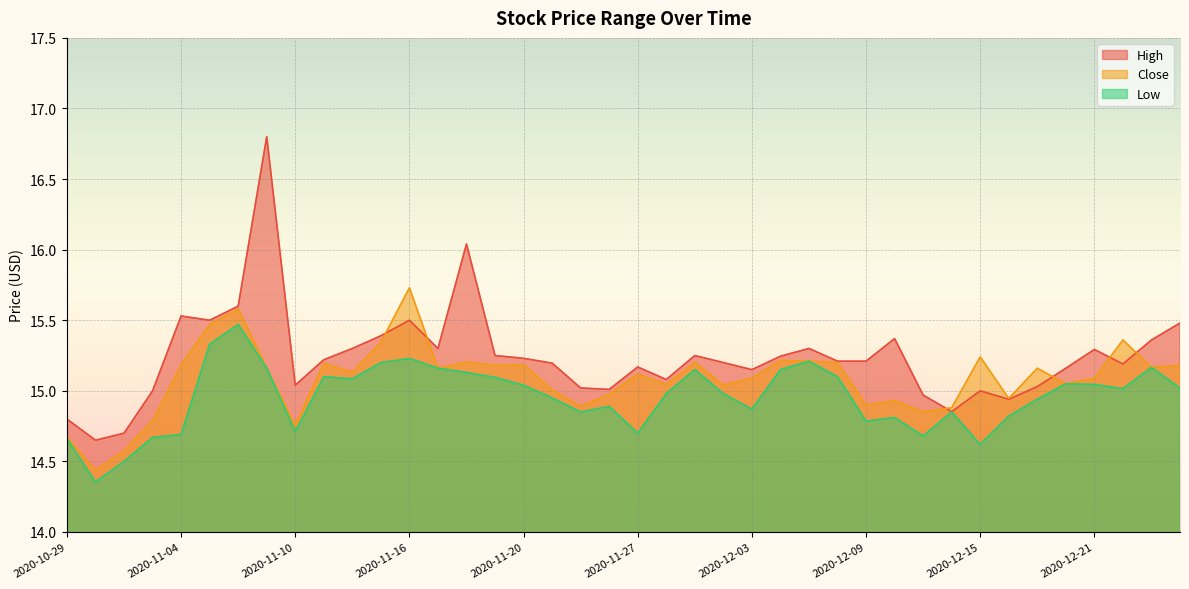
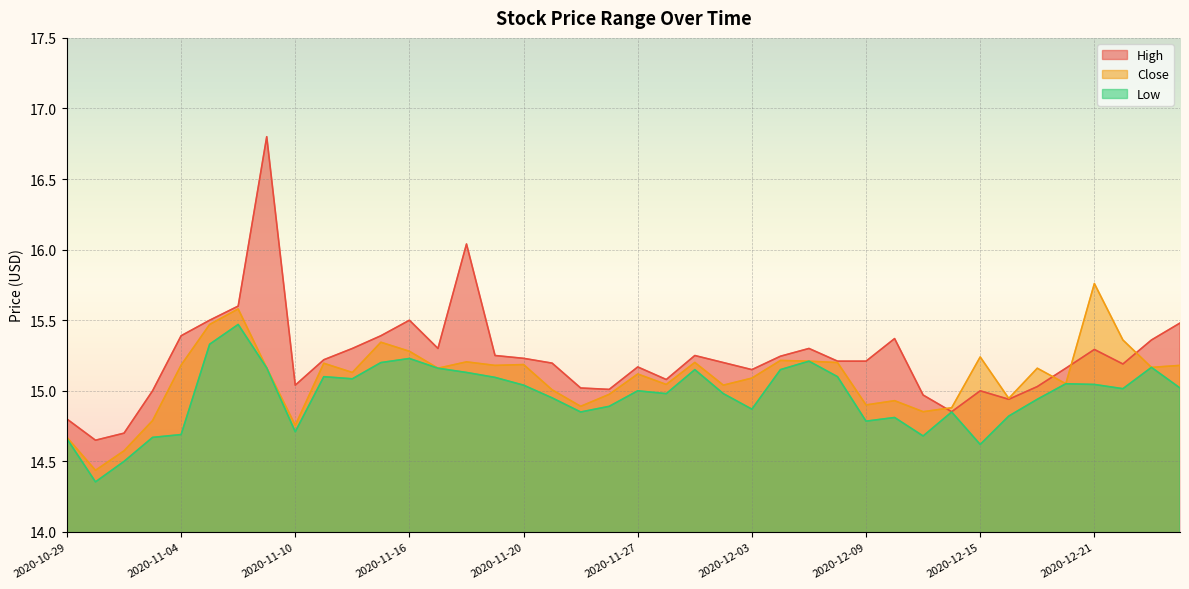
  {
    "High": {
      "2020-10-29": 14.80,
-     "2020-11-04": 15.53,
+     "2020-11-04": 15.39,
      "2020-11-10": 15.04,
      "2020-11-16": 15.50,
      "2020-11-20": 15.23,
      "2020-11-27": 15.17,
      "2020-12-03": 15.15,
      "2020-12-09": 15.21,
      "2020-12-15": 15.00,
      "2020-12-21": 15.29
    },
    "Close": {
      "2020-11-04": 15.18,
      "2020-11-10": 14.76,
-     "2020-11-16": 15.73,
+     "2020-11-16": 15.28,
      "2020-11-20": 15.19,
      "2020-11-27": 15.12,
      "2020-12-03": 15.09,
      "2020-12-09": 14.90,
      "2020-12-15": 15.24,
-     "2020-12-21": 15.09
+     "2020-12-21": 15.76
    },
    "Low": {
      "2020-11-04": 14.7,
      "2020-11-10": 14.7,
      "2020-11-16": 15.23,
      "2020-11-20": 15.04,
-     "2020-11-27": 14.7,
+     "2020-11-27": 15.0,
      "2020-12-03": 14.87,
      "2020-12-09": 14.8,
      "2020-12-15": 14.62,
      "2020-12-21": 15.05
    }
  }
